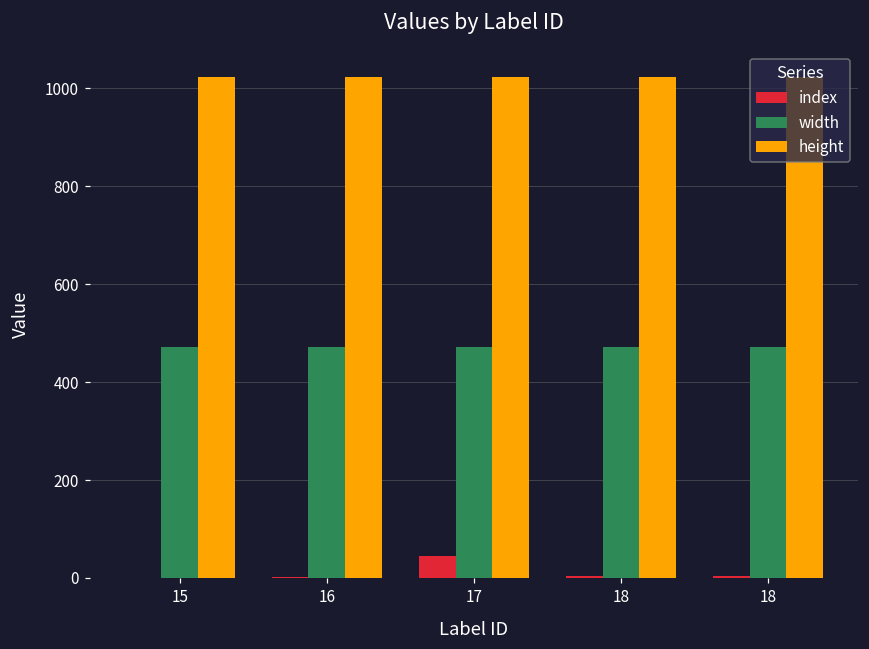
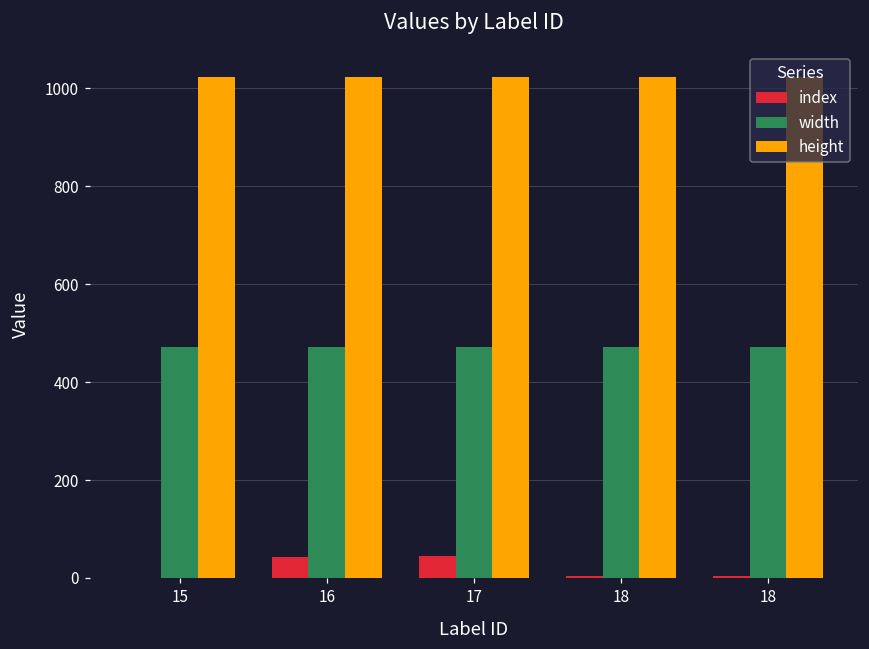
  {
    "index": {
      "15": 0,
-     "16": 0,
+     "16": 40,
      "17": 50
    },
    "width": {
      "15": 470,
      "16": 470,
      "17": 470
    },
    "height": {
      "15": 1020,
      "16": 1020,
      "17": 1020
    }
  }
